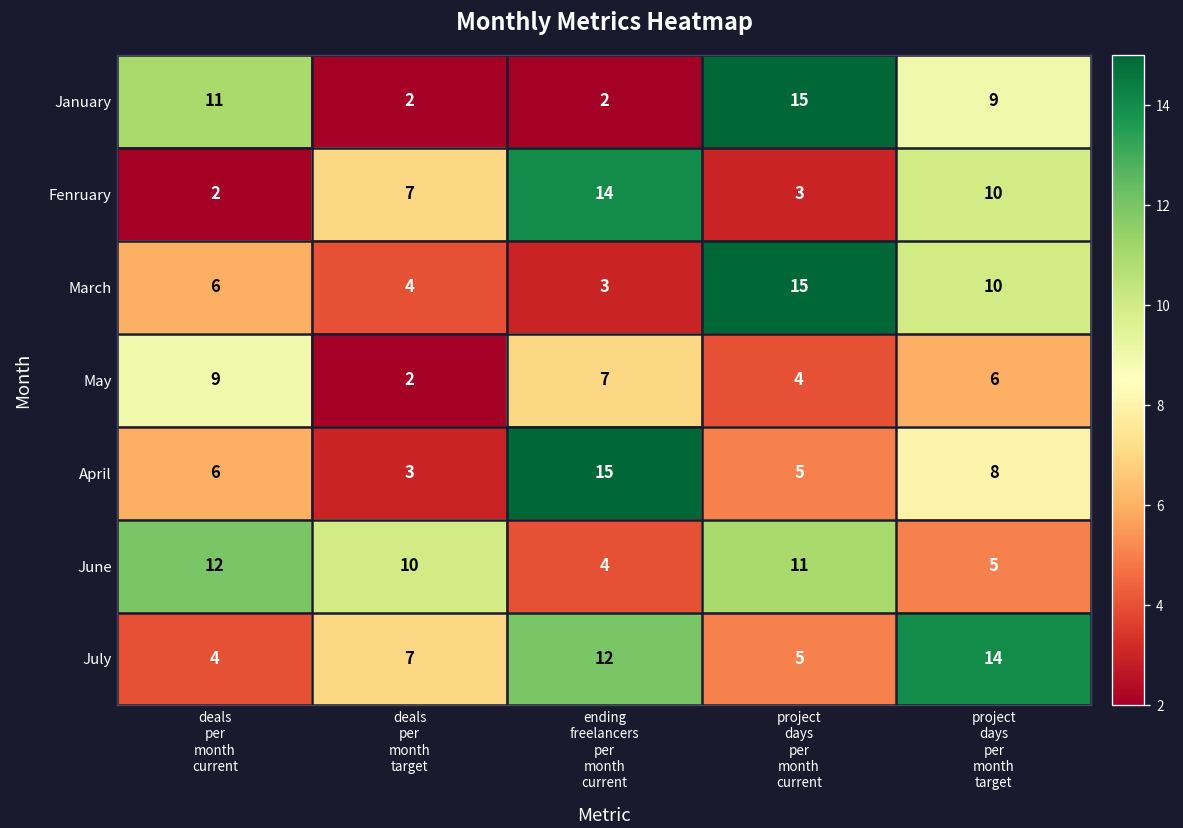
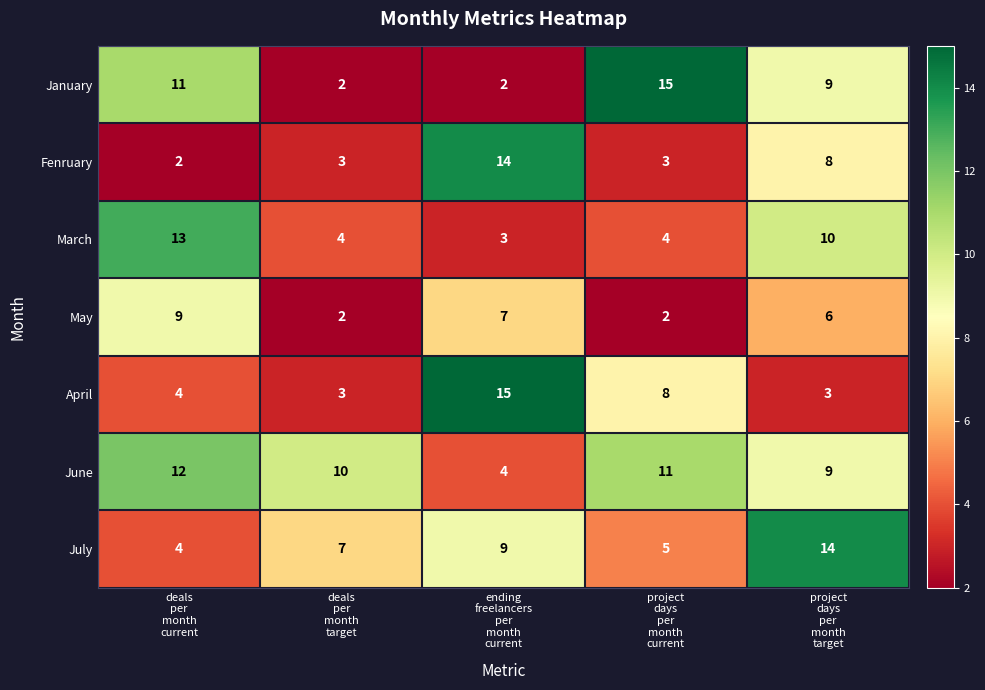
  {
    "January": {
      "deals per month current": 11,
      "deals per month target": 2,
      "ending freelancers per month current": 2,
      "project days per month current": 15,
      "project days per month target": 9
    },
    "Fenruary": {
      "deals per month current": 2,
-     "deals per month target": 7,
+     "deals per month target": 3,
      "ending freelancers per month current": 14,
      "project days per month current": 3,
-     "project days per month target": 10
+     "project days per month target": 8
    },
    "March": {
-     "deals per month current": 6,
+     "deals per month current": 13,
      "deals per month target": 4,
      "ending freelancers per month current": 3,
-     "project days per month current": 15,
+     "project days per month current": 4,
      "project days per month target": 10
    },
    "May": {
      "deals per month current": 9,
      "deals per month target": 2,
      "ending freelancers per month current": 7,
-     "project days per month current": 4,
+     "project days per month current": 2,
      "project days per month target": 6
    },
    "April": {
-     "deals per month current": 6,
+     "deals per month current": 4,
      "deals per month target": 3,
      "ending freelancers per month current": 15,
-     "project days per month current": 5,
-     "project days per month target": 8
+     "project days per month current": 8,
+     "project days per month target": 3
    },
    "June": {
      "deals per month current": 12,
      "deals per month target": 10,
      "ending freelancers per month current": 4,
      "project days per month current": 11,
-     "project days per month target": 5
+     "project days per month target": 9
    },
    "July": {
      "deals per month current": 4,
      "deals per month target": 7,
-     "ending freelancers per month current": 12,
+     "ending freelancers per month current": 9,
      "project days per month current": 5,
      "project days per month target": 14
    }
  }
